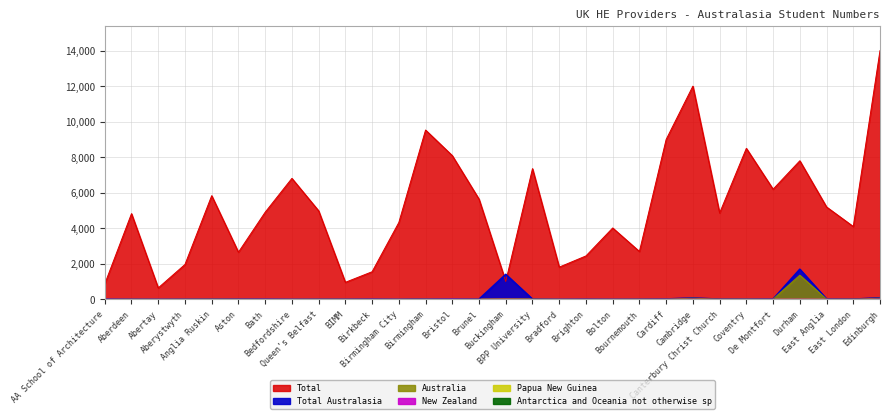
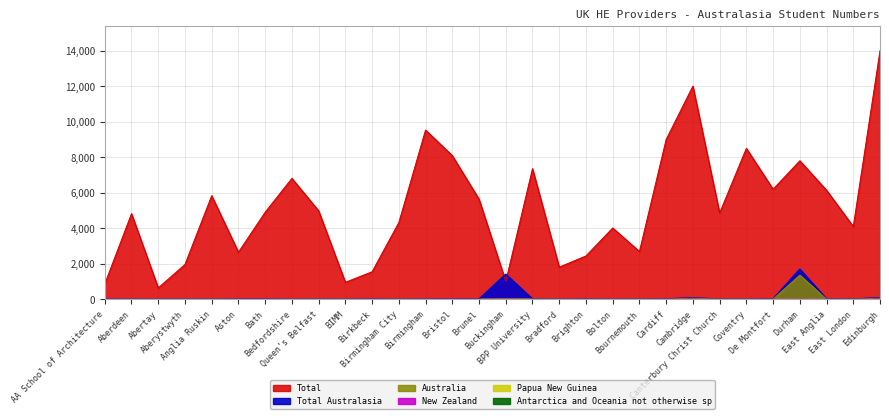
  {
    "Total": {
      "AA School of Architecture": "900",
      "Aberdeen": "4,800",
      "Abertay": "600",
      "Aberystwyth": "2,000",
      "Anglia Ruskin": "5,800",
      "Aston": "2,700",
      "Bath": "4,900",
      "Bedfordshire": "6,800",
      "Queen's Belfast": "5,000",
      "BIMM": "1,000",
      "Birkbeck": "1,600",
      "Birmingham City": "4,300",
      "Birmingham": "9,500",
      "Bristol": "8,100",
      "Brunel": "5,600",
      "Buckingham": "1,000",
      "BPP University": "7,400",
      "Bradford": "1,800",
      "Brighton": "2,400",
      "Bolton": "4,000",
      "Bournemouth": "2,700",
      "Cardiff": "9,000",
      "Cambridge": "12,000",
      "Canterbury Christ Church": "4,900",
      "Coventry": "8,500",
      "De Montfort": "6,200",
      "Durham": "7,800",
-     "East Anglia": "5,200",
+     "East Anglia": "6,100",
      "East London": "4,100",
      "Edinburgh": "14,000"
    },
    "Total Australasia": {
      "Buckingham": "1,400",
      "Durham": "1,700"
    },
    "Australia": {
      "Durham": "1,400"
    },
    "Antarctica and Oceania not otherwise sp": {
      "Durham": "0"
    }
  }
